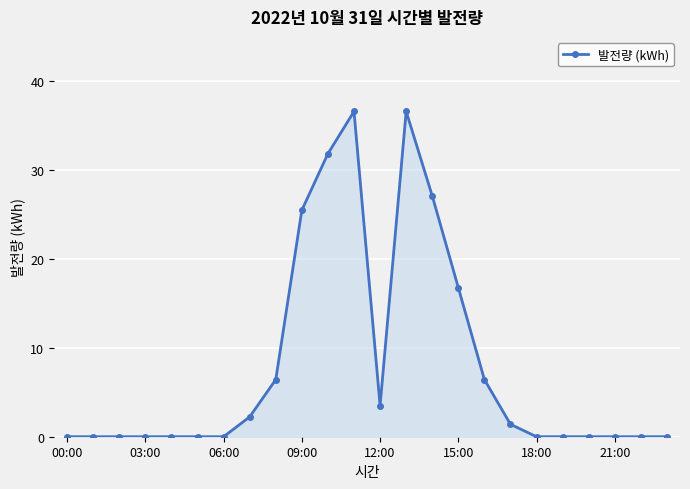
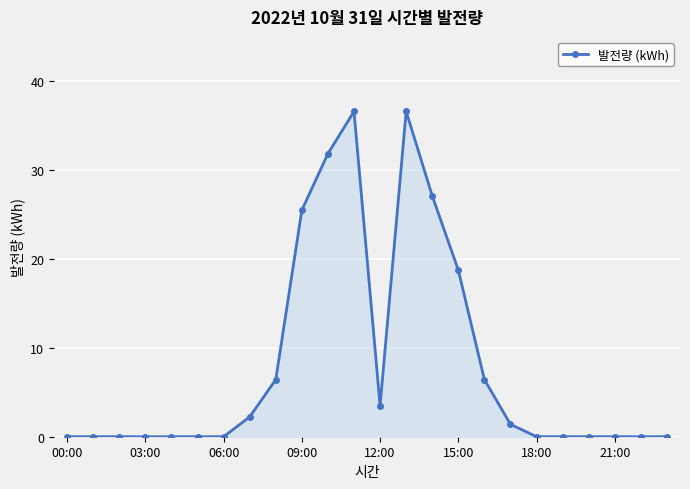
  {
    "00:00": 0,
    "03:00": 0,
    "06:00": 0,
    "09:00": 25,
    "12:00": 3,
-   "15:00": 17,
+   "15:00": 19,
    "18:00": 0,
    "21:00": 0
  }
